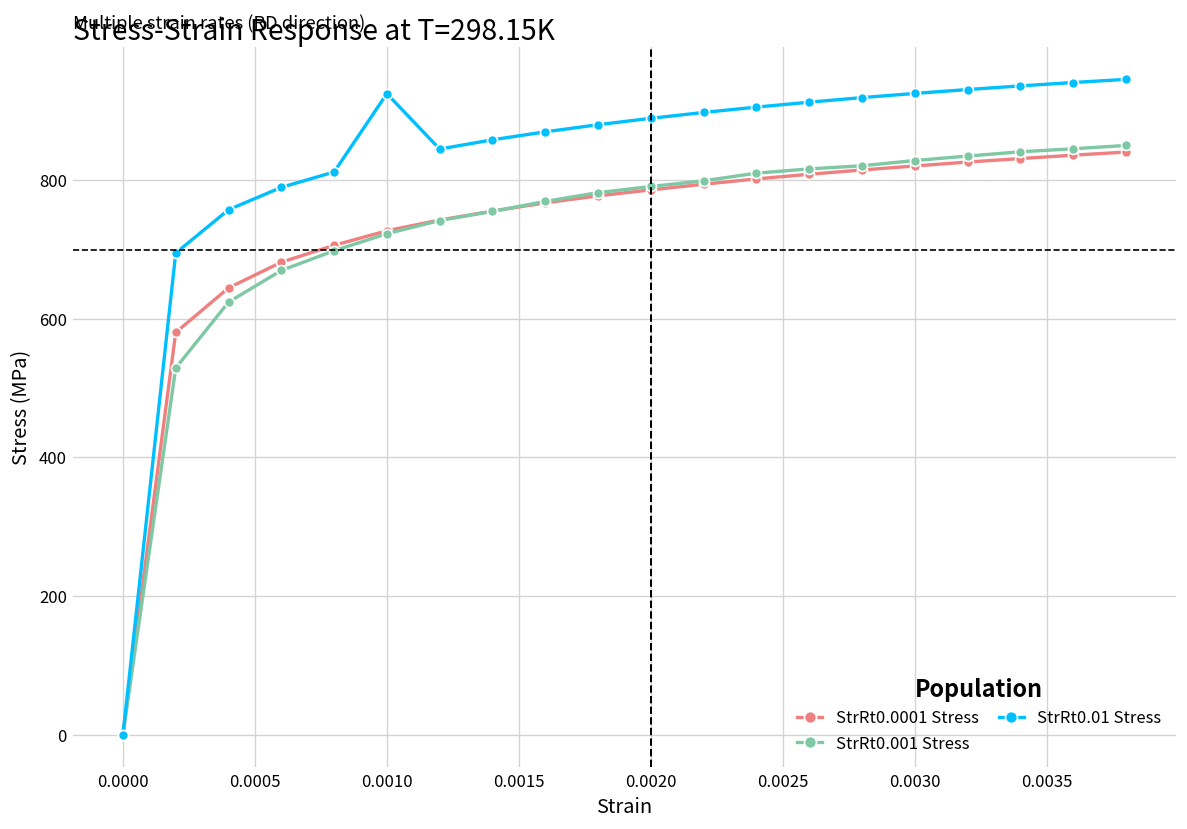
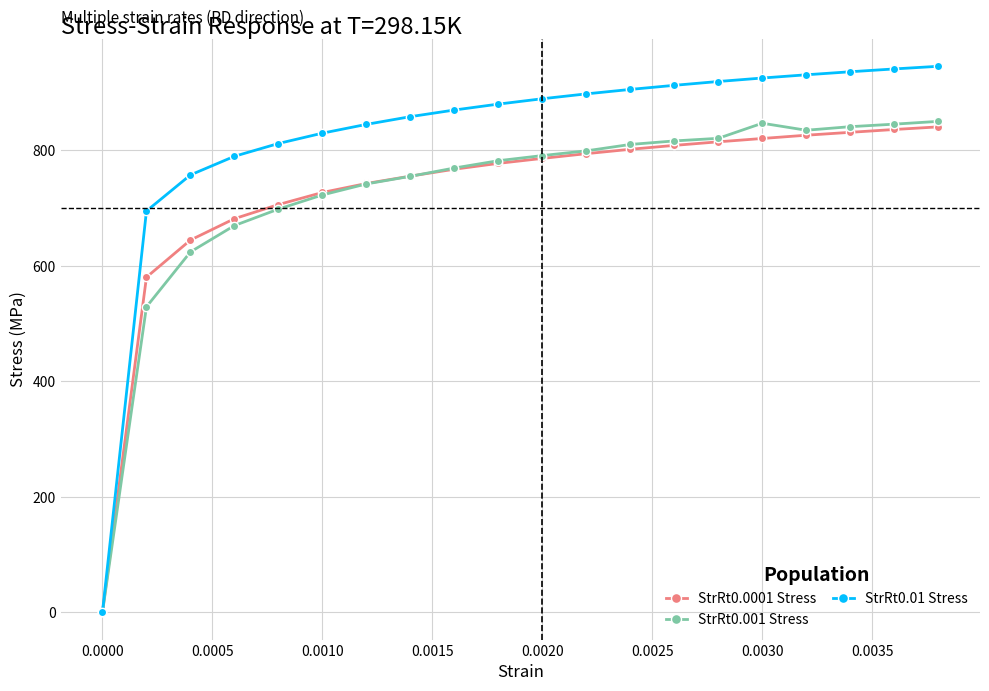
  {
    "StrRt0.0001 Stress": {
      "0.0020": 790,
      "0.0030": 820
    },
    "StrRt0.001 Stress": {
      "0.0020": 790,
-     "0.0030": 830
+     "0.0030": 850
    },
    "StrRt0.01 Stress": {
-     "0.0010": 920,
+     "0.0010": 830,
      "0.0020": 890,
      "0.0030": 930
    }
  }
